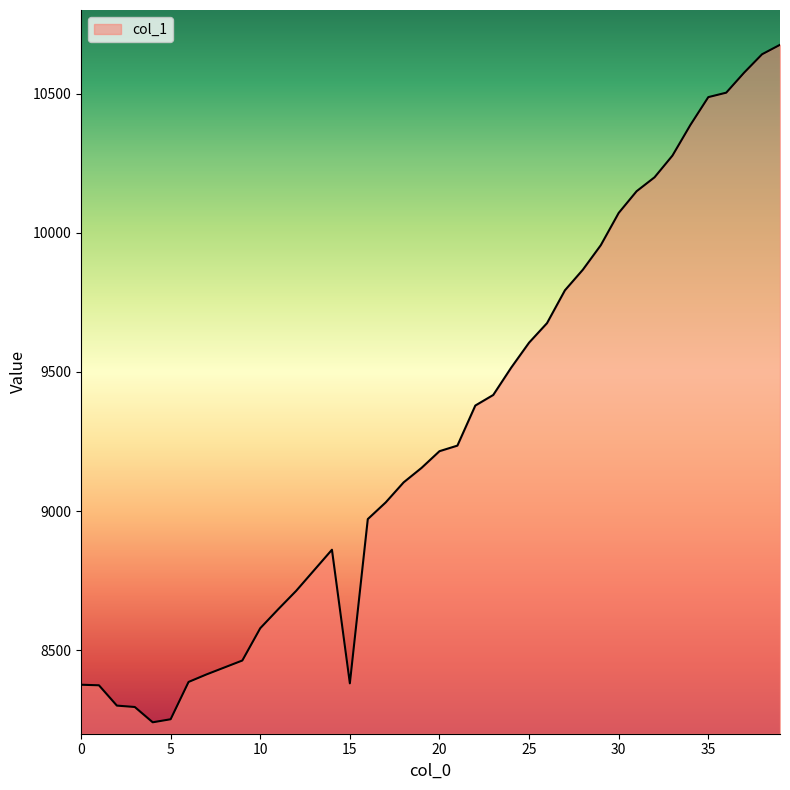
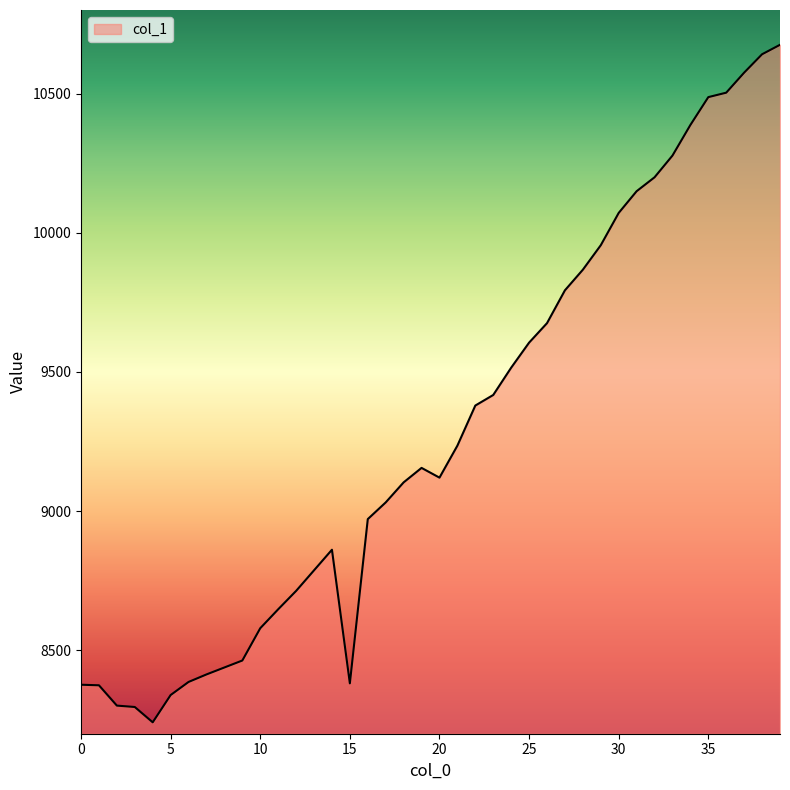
  {
    "0": 8380,
-   "5": 8250,
+   "5": 8340,
    "10": 8580,
    "15": 8380,
-   "20": 9220,
+   "20": 9120,
    "25": 9610,
    "30": 10070,
    "35": 10490
  }
